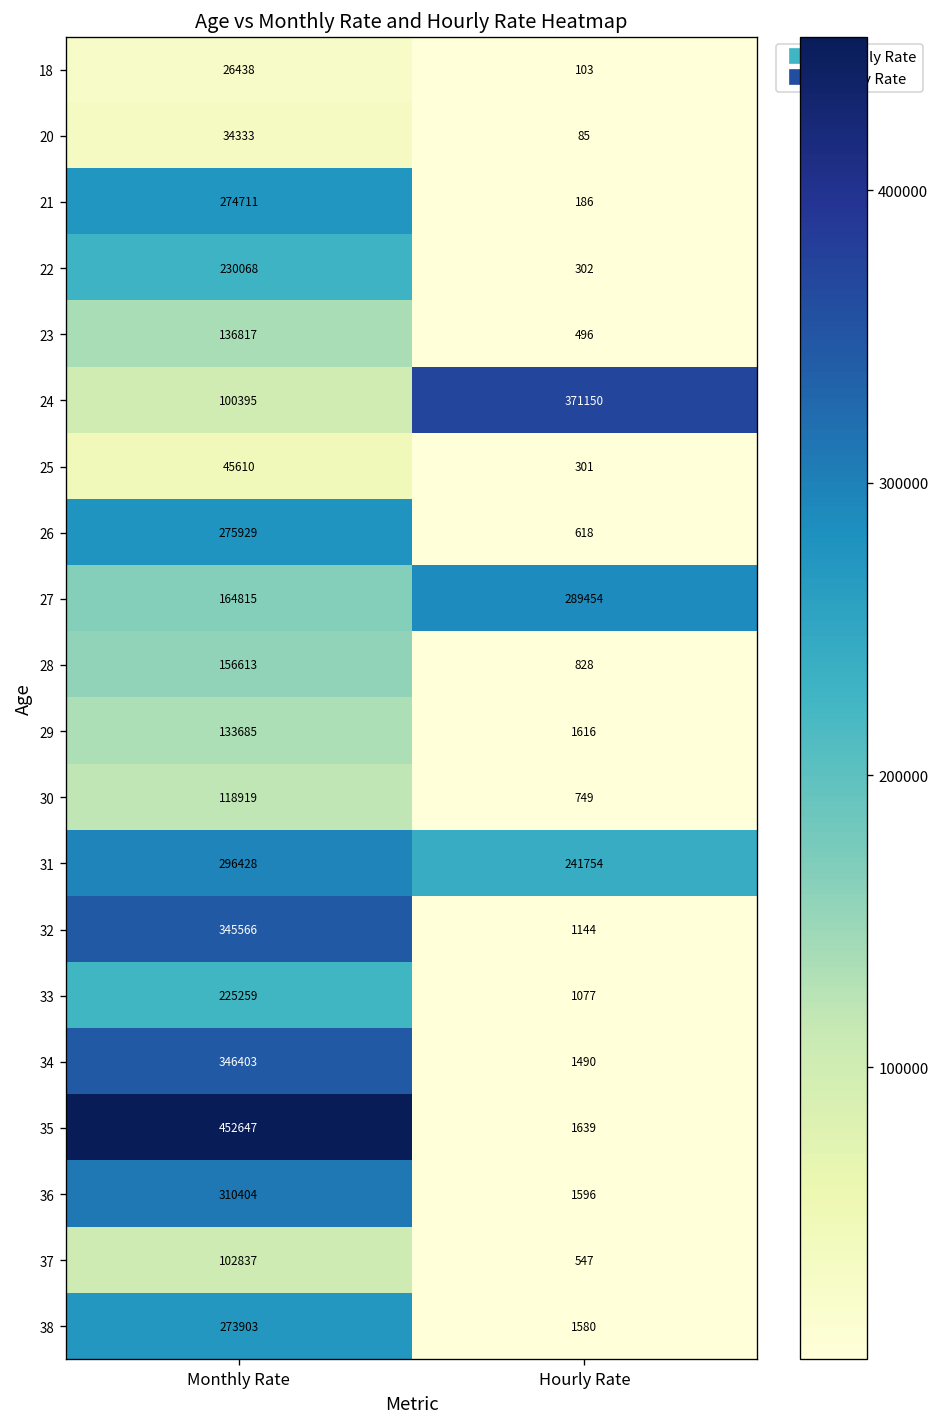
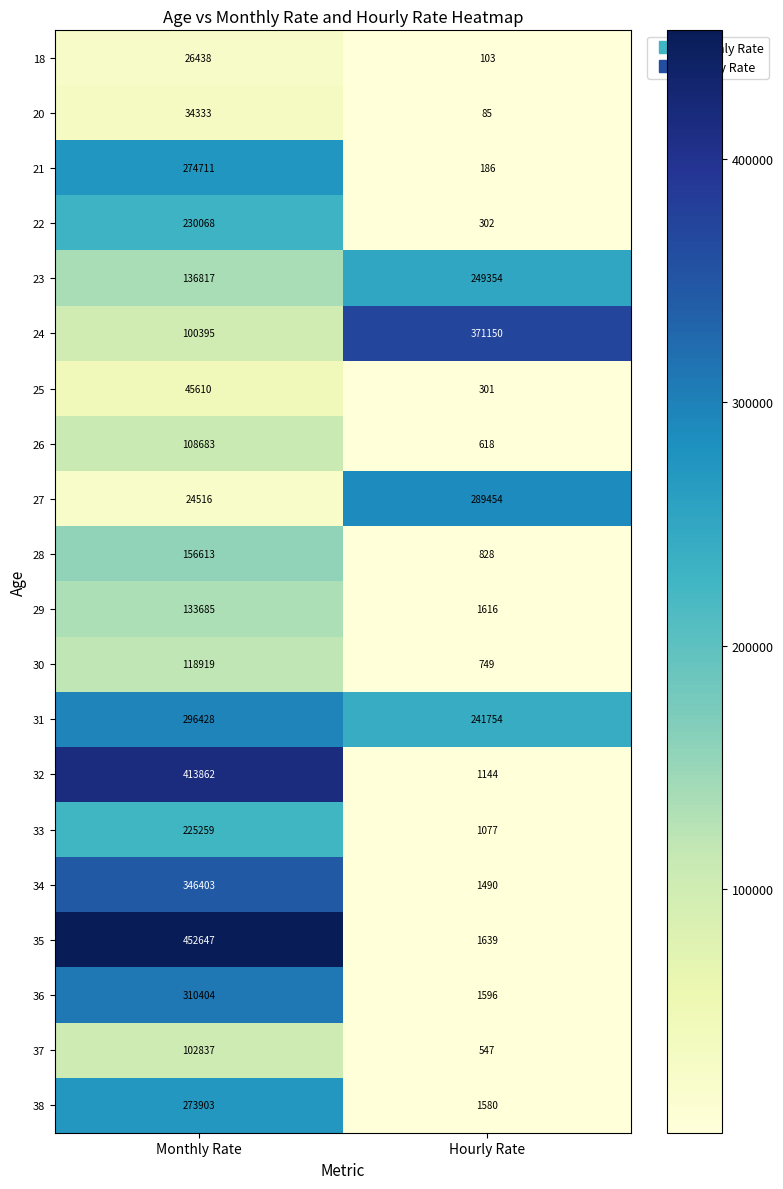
  {
    "18": {
      "Monthly Rate": 26438,
      "Hourly Rate": 103
    },
    "20": {
      "Monthly Rate": 34333,
      "Hourly Rate": 85
    },
    "21": {
      "Monthly Rate": 274711,
      "Hourly Rate": 186
    },
    "22": {
      "Monthly Rate": 230068,
      "Hourly Rate": 302
    },
    "23": {
      "Monthly Rate": 136817,
-     "Hourly Rate": 496
+     "Hourly Rate": 249354
    },
    "24": {
      "Monthly Rate": 100395,
      "Hourly Rate": 371150
    },
    "25": {
      "Monthly Rate": 45610,
      "Hourly Rate": 301
    },
    "26": {
-     "Monthly Rate": 275929,
+     "Monthly Rate": 108683,
      "Hourly Rate": 618
    },
    "27": {
-     "Monthly Rate": 164815,
+     "Monthly Rate": 24516,
      "Hourly Rate": 289454
    },
    "28": {
      "Monthly Rate": 156613,
      "Hourly Rate": 828
    },
    "29": {
      "Monthly Rate": 133685,
      "Hourly Rate": 1616
    },
    "30": {
      "Monthly Rate": 118919,
      "Hourly Rate": 749
    },
    "31": {
      "Monthly Rate": 296428,
      "Hourly Rate": 241754
    },
    "32": {
-     "Monthly Rate": 345566,
+     "Monthly Rate": 413862,
      "Hourly Rate": 1144
    },
    "33": {
      "Monthly Rate": 225259,
      "Hourly Rate": 1077
    },
    "34": {
      "Monthly Rate": 346403,
      "Hourly Rate": 1490
    },
    "35": {
      "Monthly Rate": 452647,
      "Hourly Rate": 1639
    },
    "36": {
      "Monthly Rate": 310404,
      "Hourly Rate": 1596
    },
    "37": {
      "Monthly Rate": 102837,
      "Hourly Rate": 547
    },
    "38": {
      "Monthly Rate": 273903,
      "Hourly Rate": 1580
    }
  }
